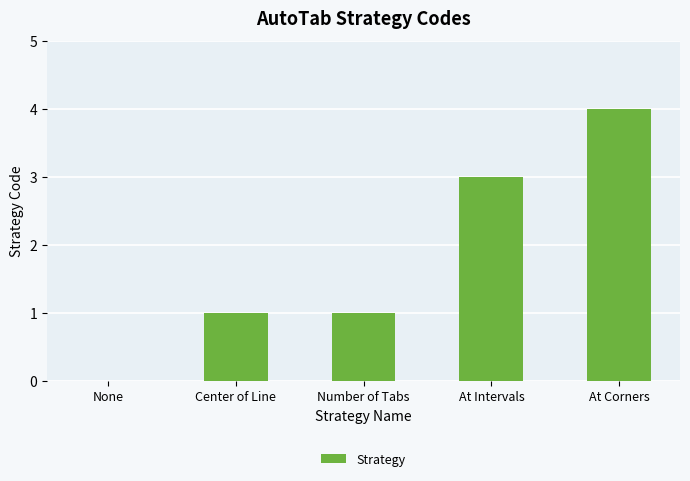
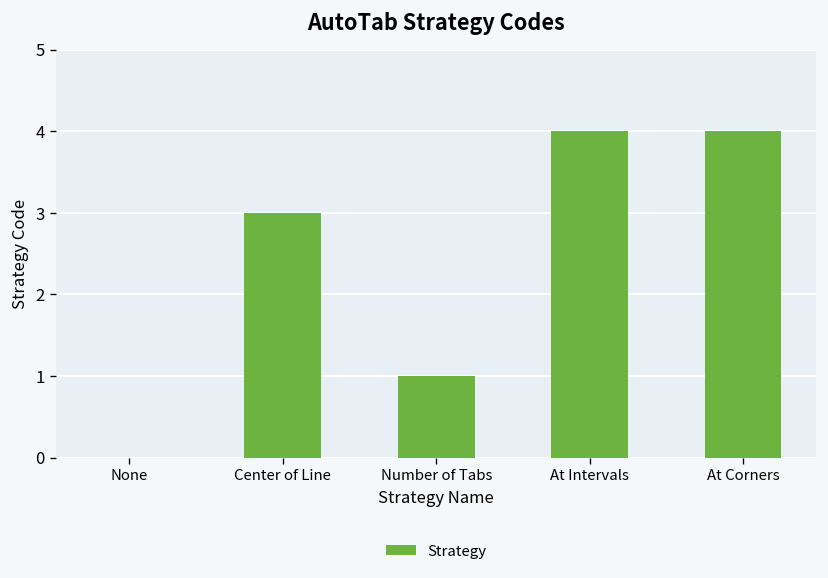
  {
    "None": 0,
-   "Center of Line": 1,
+   "Center of Line": 3,
    "Number of Tabs": 1,
-   "At Intervals": 3,
+   "At Intervals": 4,
    "At Corners": 4
  }
